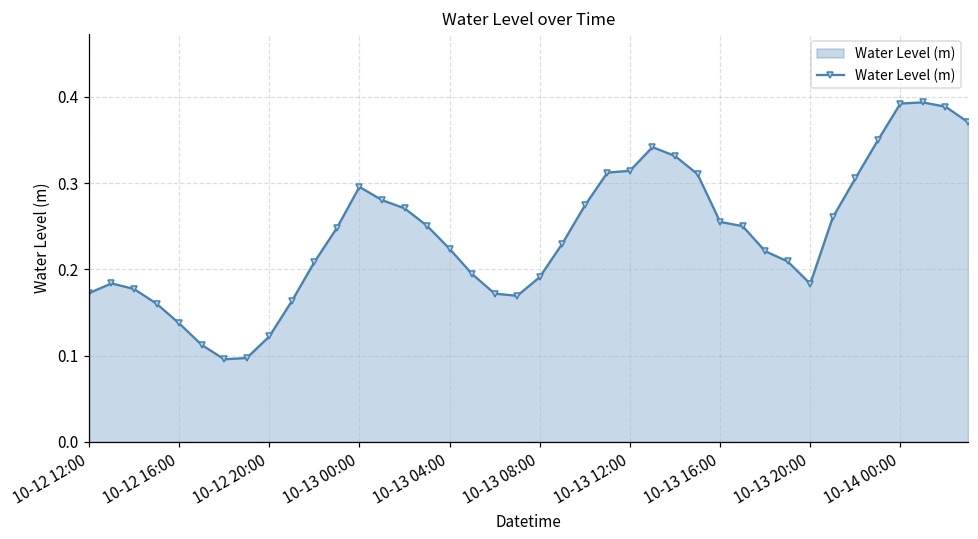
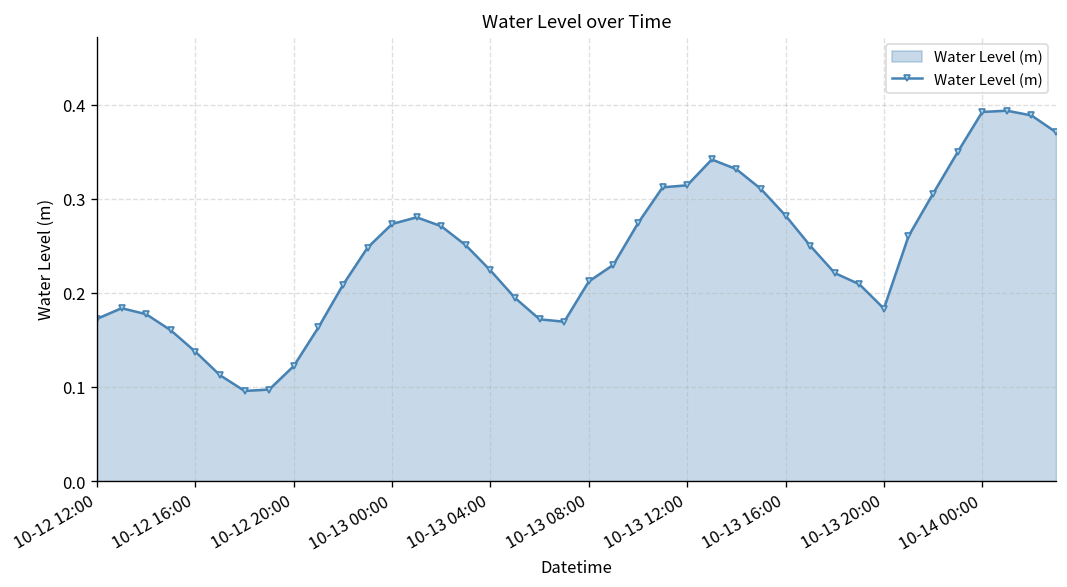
  {
    "10-12 12:00": 0.17,
    "10-12 16:00": 0.14,
    "10-12 20:00": 0.12,
-   "10-13 00:00": 0.30,
+   "10-13 00:00": 0.27,
    "10-13 04:00": 0.22,
-   "10-13 08:00": 0.19,
+   "10-13 08:00": 0.21,
    "10-13 12:00": 0.31,
-   "10-13 16:00": 0.25,
+   "10-13 16:00": 0.28,
    "10-13 20:00": 0.18,
    "10-14 00:00": 0.39
  }
